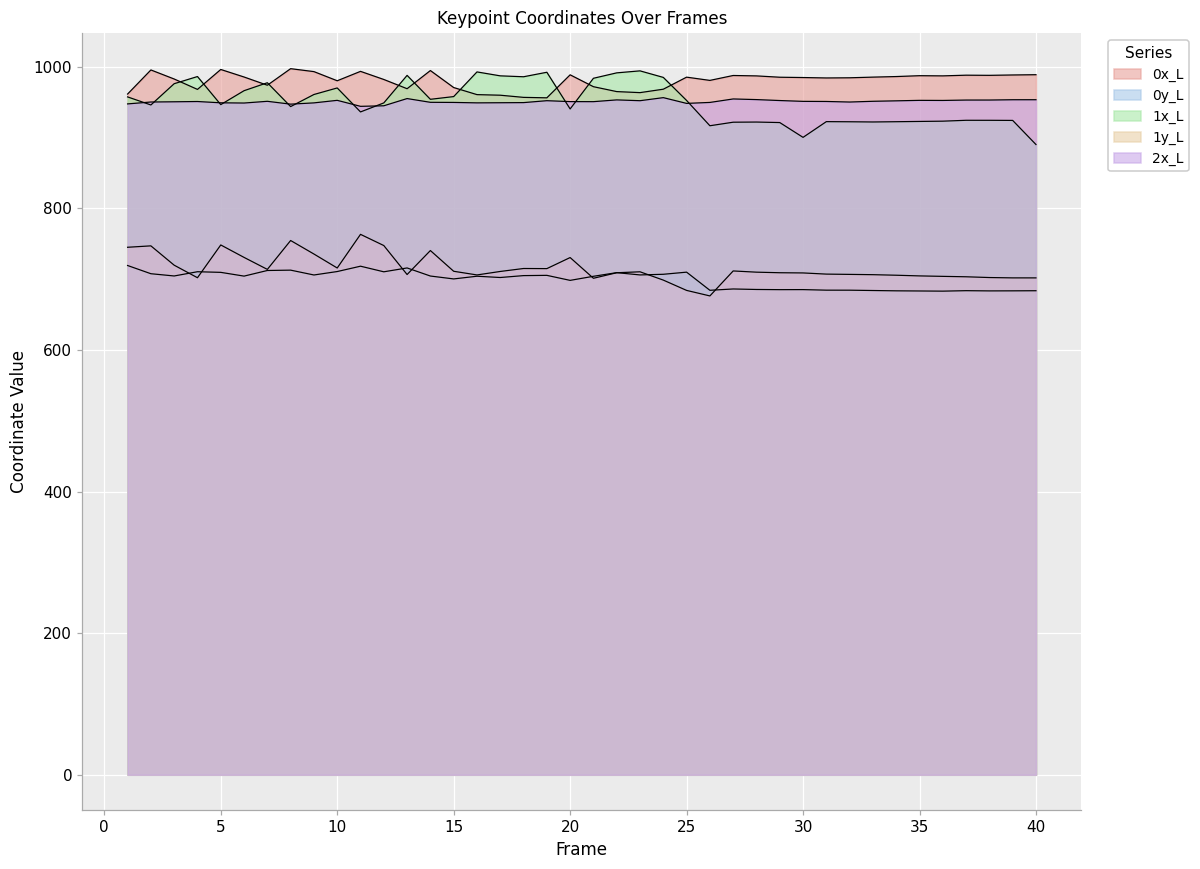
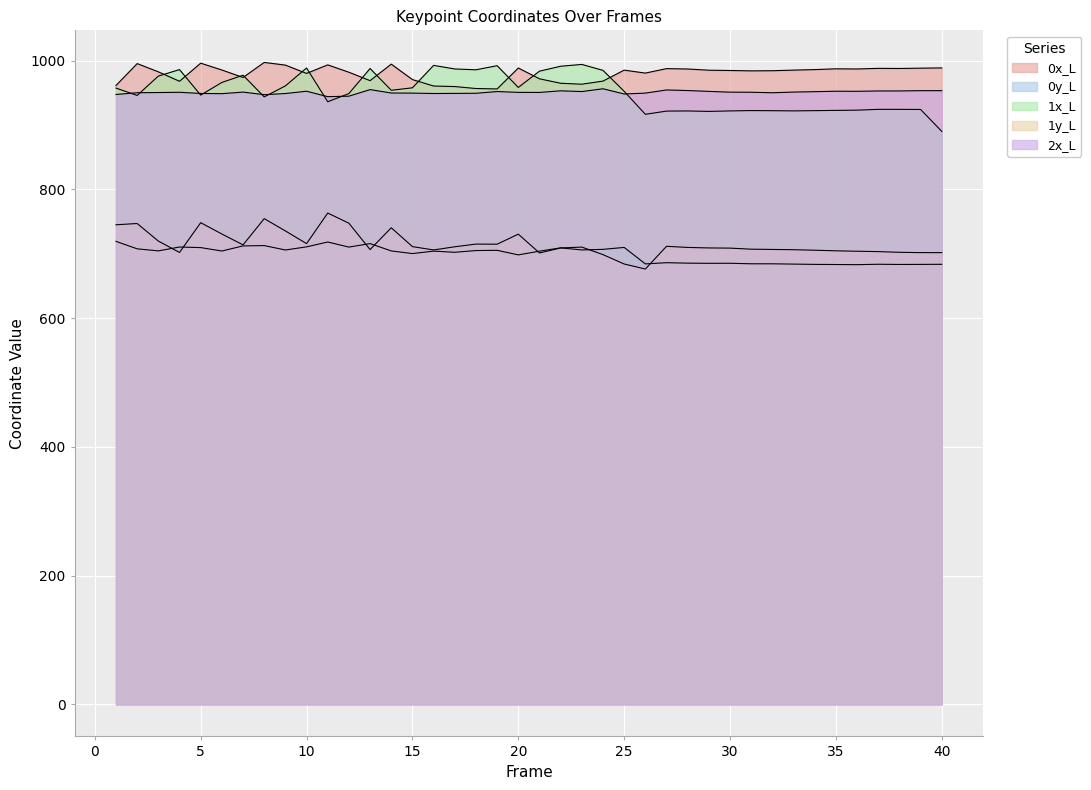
  {
    "1x_L": {
-     "10": 970,
+     "10": 990,
      "15": 960,
-     "20": 940,
+     "20": 960,
      "25": 950,
-     "30": 900,
+     "30": 920,
      "35": 920,
      "40": 890
    }
  }
